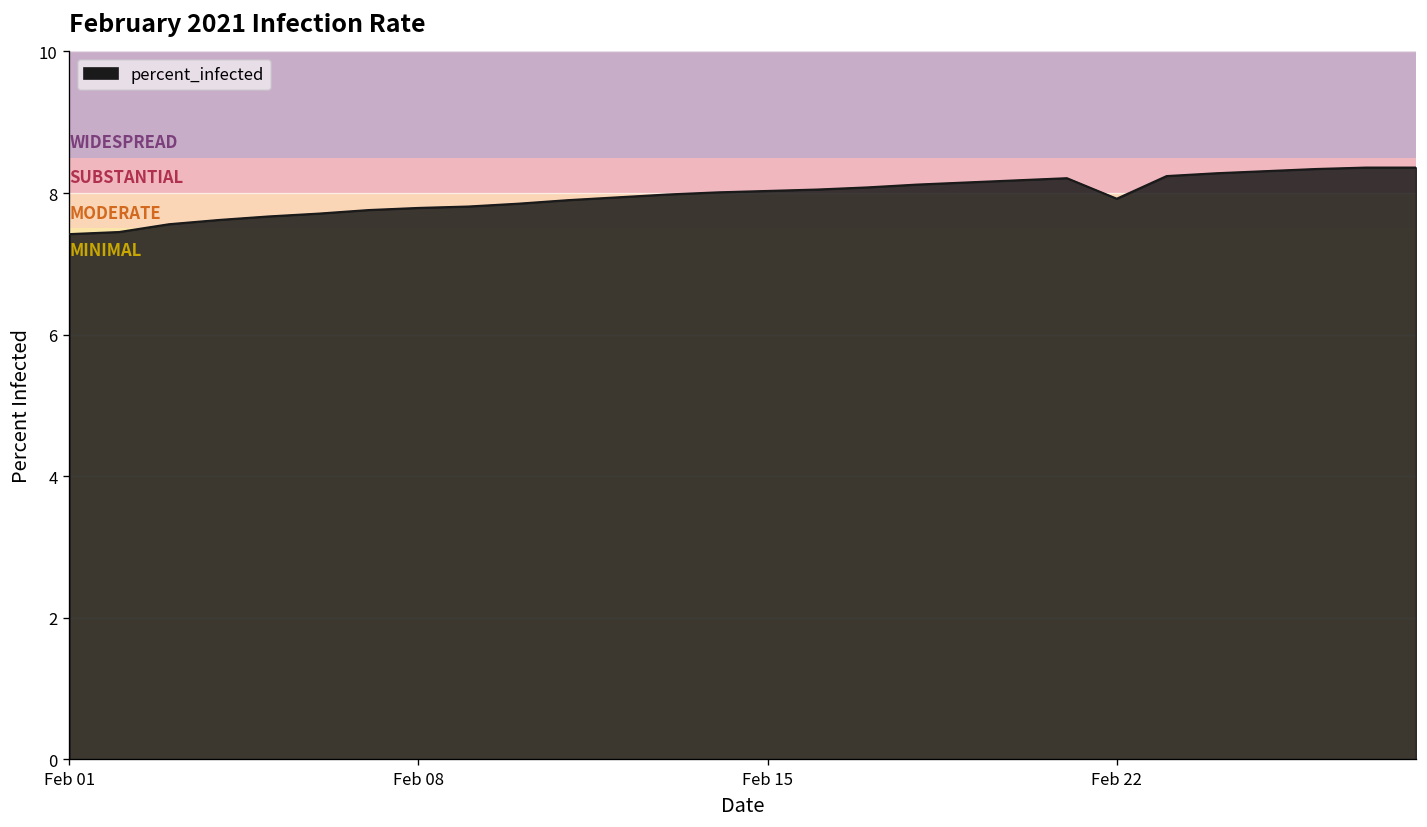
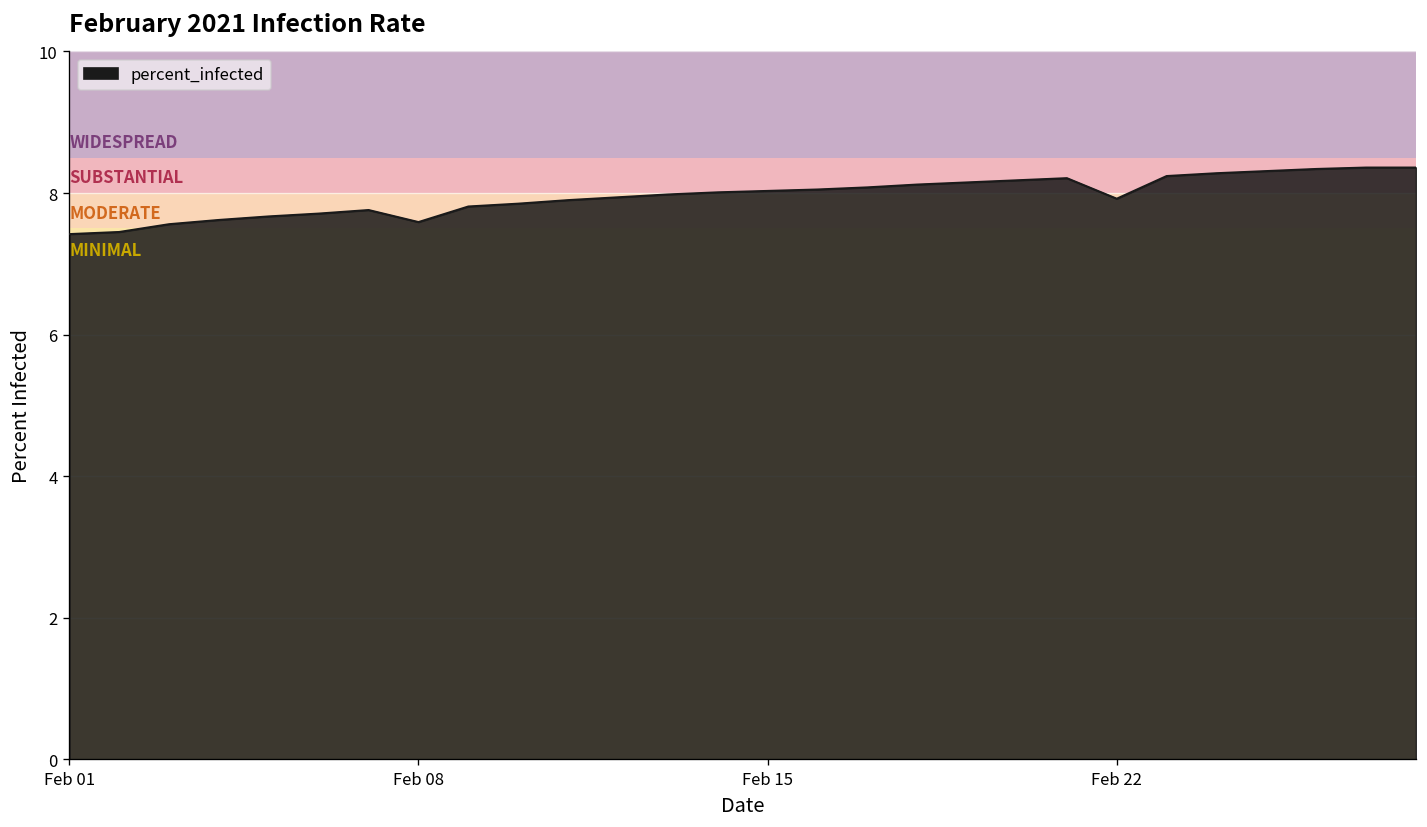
  {
    "Feb 01": 7.4,
-   "Feb 08": 7.8,
+   "Feb 08": 7.6,
    "Feb 15": 8.0,
    "Feb 22": 7.9
  }
